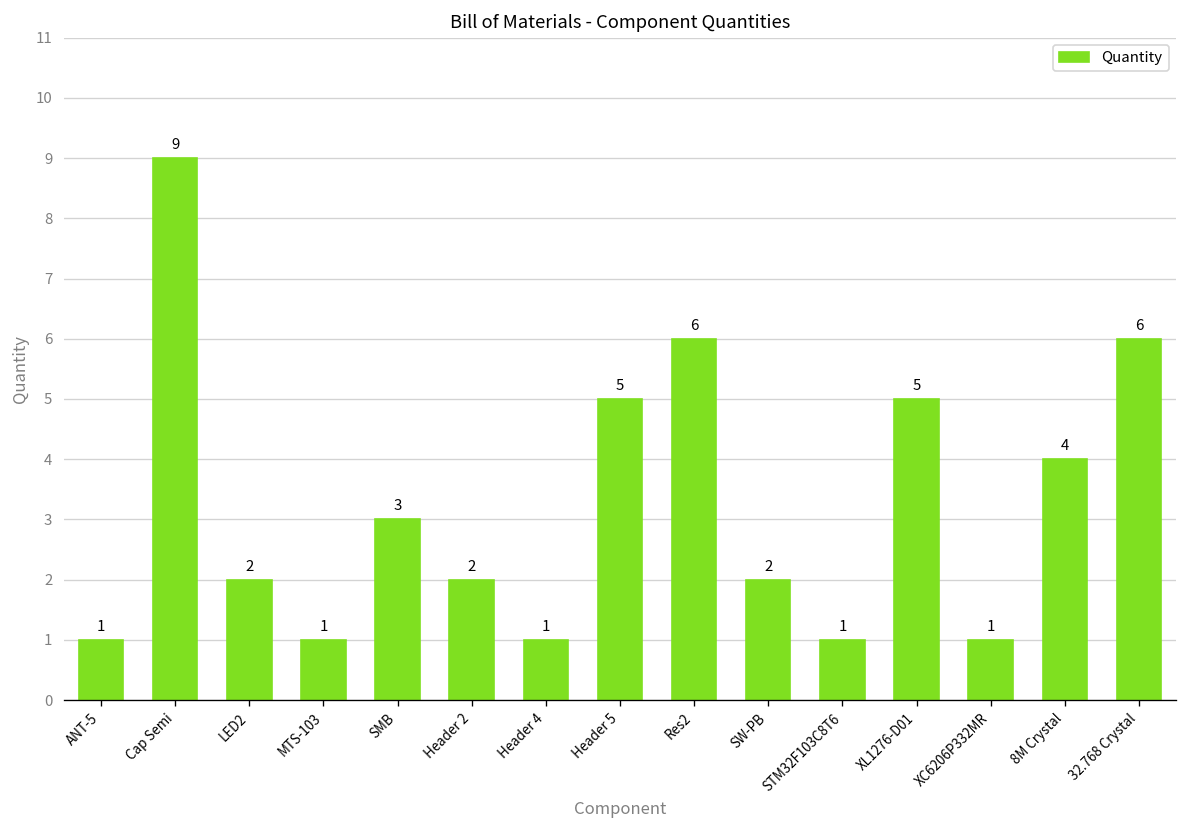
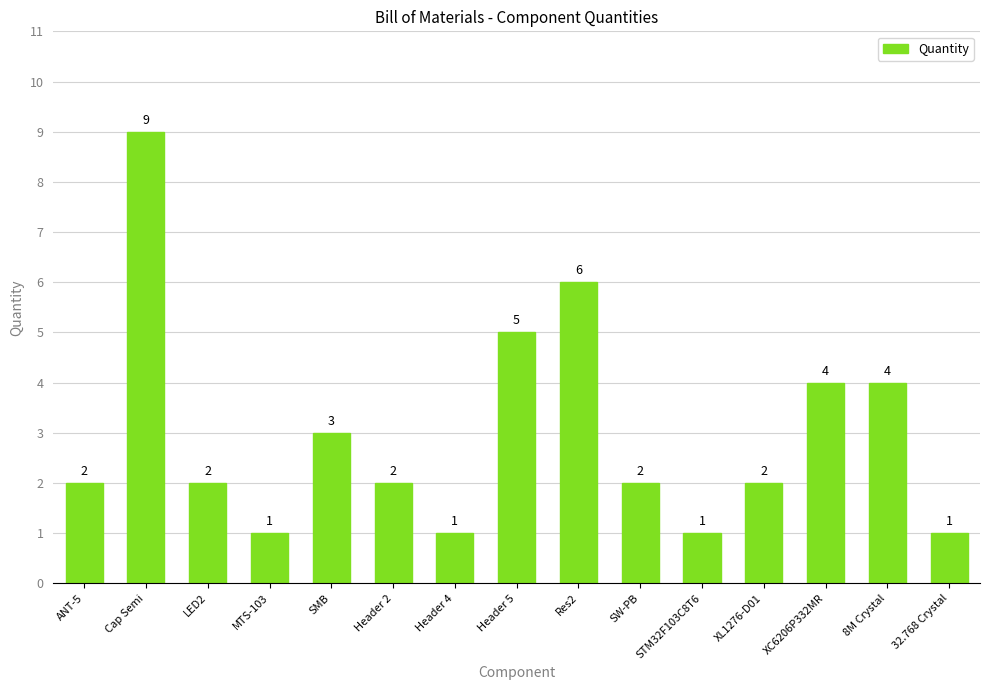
  {
-   "ANT-5": 1,
+   "ANT-5": 2,
    "Cap Semi": 9,
    "LED2": 2,
    "MTS-103": 1,
    "SMB": 3,
    "Header 2": 2,
    "Header 4": 1,
    "Header 5": 5,
    "Res2": 6,
    "SW-PB": 2,
    "STM32F103C8T6": 1,
-   "XL1276-D01": 5,
-   "XC6206P332MR": 1,
+   "XL1276-D01": 2,
+   "XC6206P332MR": 4,
    "8M Crystal": 4,
-   "32.768 Crystal": 6
+   "32.768 Crystal": 1
  }
